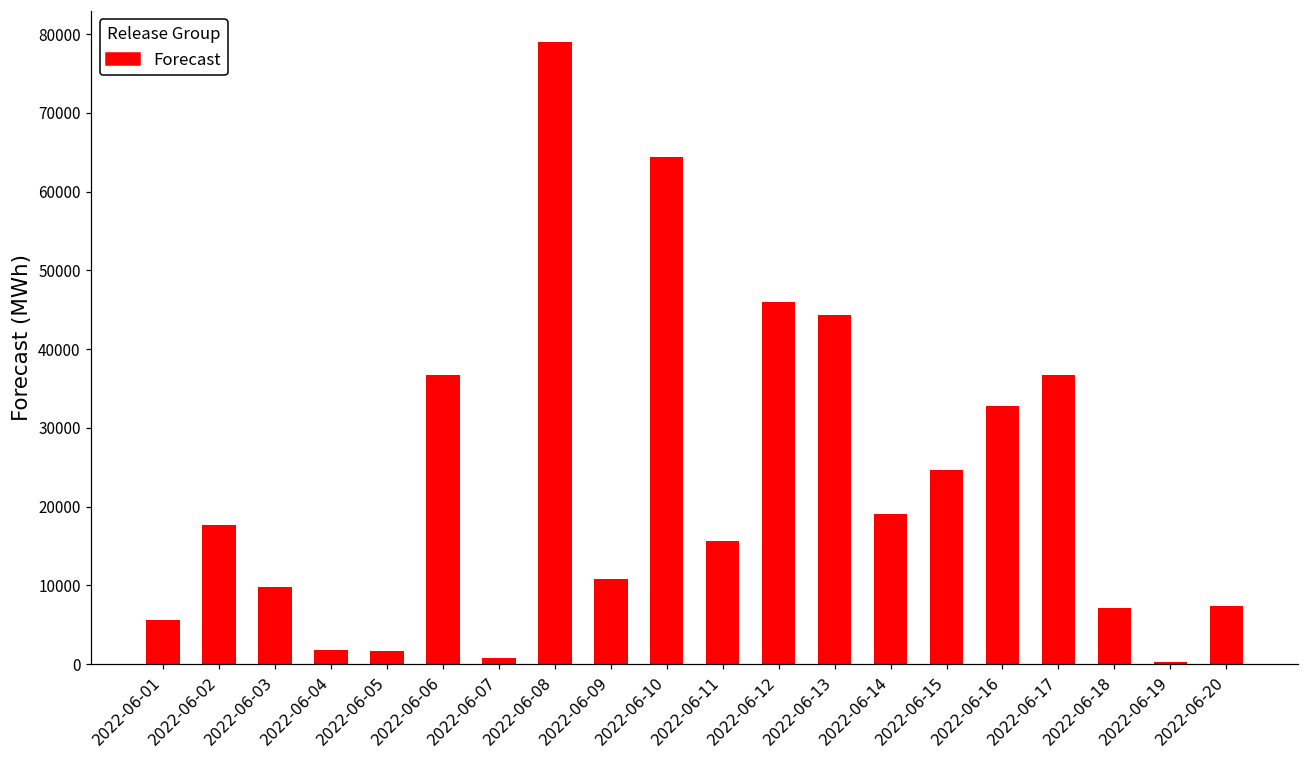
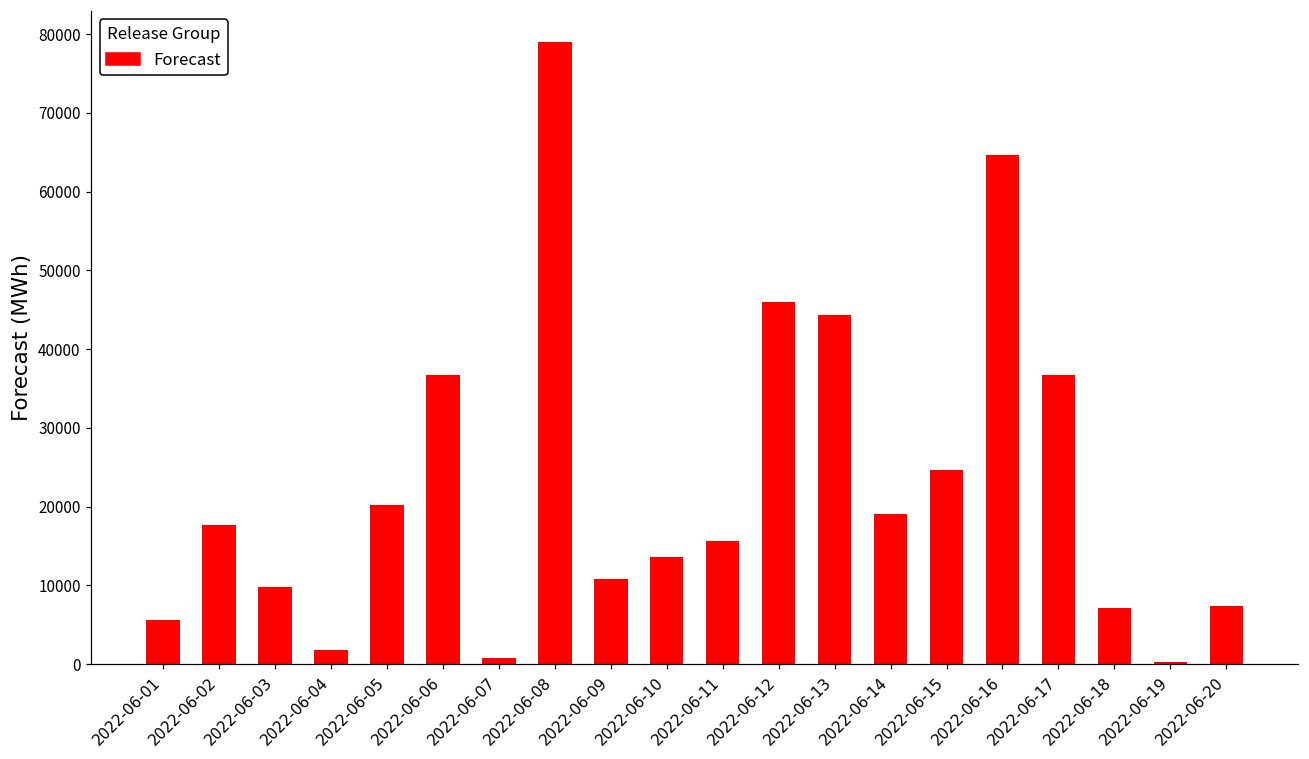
  {
    "2022-06-01": 6000,
    "2022-06-02": 18000,
    "2022-06-03": 10000,
    "2022-06-04": 2000,
-   "2022-06-05": 2000,
+   "2022-06-05": 20000,
    "2022-06-06": 37000,
    "2022-06-07": 1000,
    "2022-06-08": 79000,
    "2022-06-09": 11000,
-   "2022-06-10": 64000,
+   "2022-06-10": 14000,
    "2022-06-11": 16000,
    "2022-06-12": 46000,
    "2022-06-13": 44000,
    "2022-06-14": 19000,
    "2022-06-15": 25000,
-   "2022-06-16": 33000,
+   "2022-06-16": 65000,
    "2022-06-17": 37000,
    "2022-06-18": 7000,
    "2022-06-20": 7000
  }
